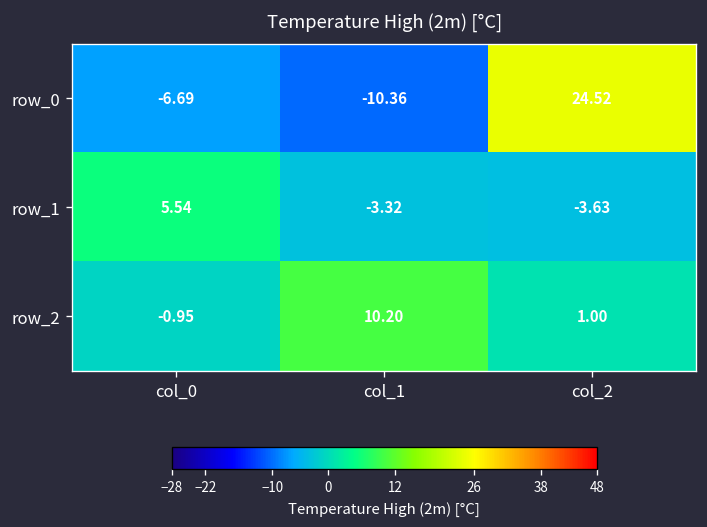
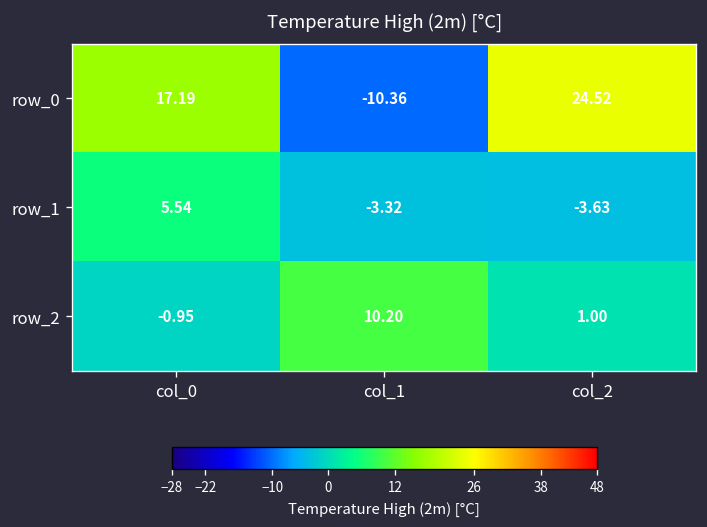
  {
    "row_0": {
-     "col_0": -6.69,
+     "col_0": 17.19,
      "col_1": -10.36,
      "col_2": 24.52
    },
    "row_1": {
      "col_0": 5.54,
      "col_1": -3.32,
      "col_2": -3.63
    },
    "row_2": {
      "col_0": -0.95,
      "col_1": 10.20,
      "col_2": 1.00
    }
  }
